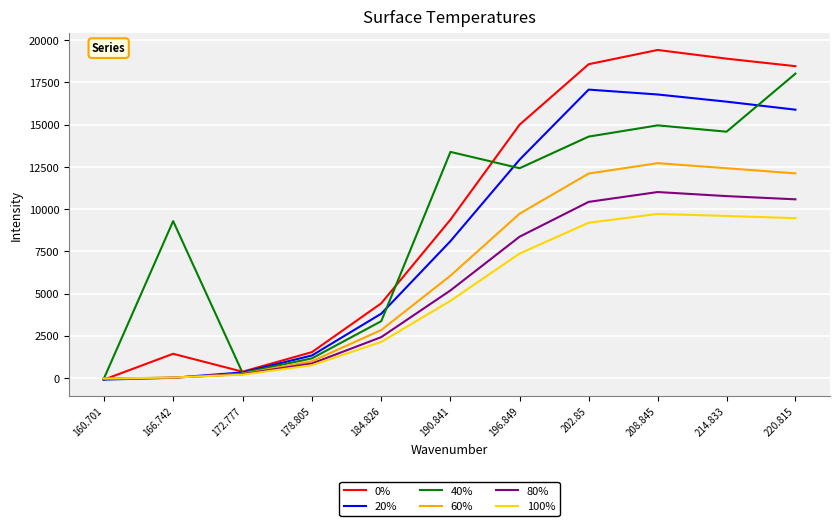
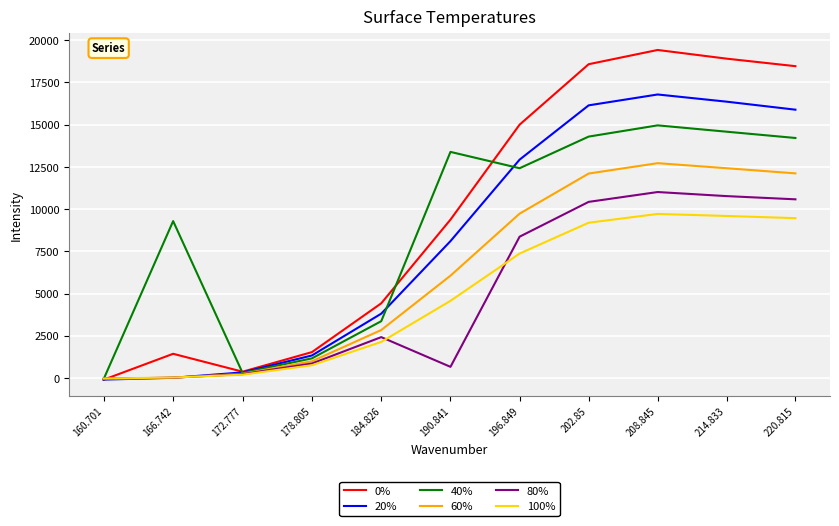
  {
    "0%": {
      "166.742": 1400,
      "178.805": 1500,
      "184.826": 4400,
      "190.841": 9400,
      "196.849": 15000,
      "202.85": 18600,
      "208.845": 19400,
      "214.833": 18900,
      "220.815": 18500
    },
    "20%": {
      "178.805": 1300,
      "184.826": 3800,
      "190.841": 8100,
      "196.849": 12900,
-     "202.85": 17100,
+     "202.85": 16100,
      "208.845": 16800,
      "214.833": 16400,
      "220.815": 15900
    },
    "40%": {
      "166.742": 9300,
      "178.805": 1200,
      "184.826": 3400,
      "190.841": 13400,
      "196.849": 12400,
      "202.85": 14300,
      "208.845": 15000,
      "214.833": 14600,
-     "220.815": 18000
+     "220.815": 14200
    },
    "80%": {
      "184.826": 2400,
-     "190.841": 5200,
+     "190.841": 700,
      "196.849": 8400,
      "202.85": 10400,
      "208.845": 11000,
      "214.833": 10800,
      "220.815": 10600
    }
  }
